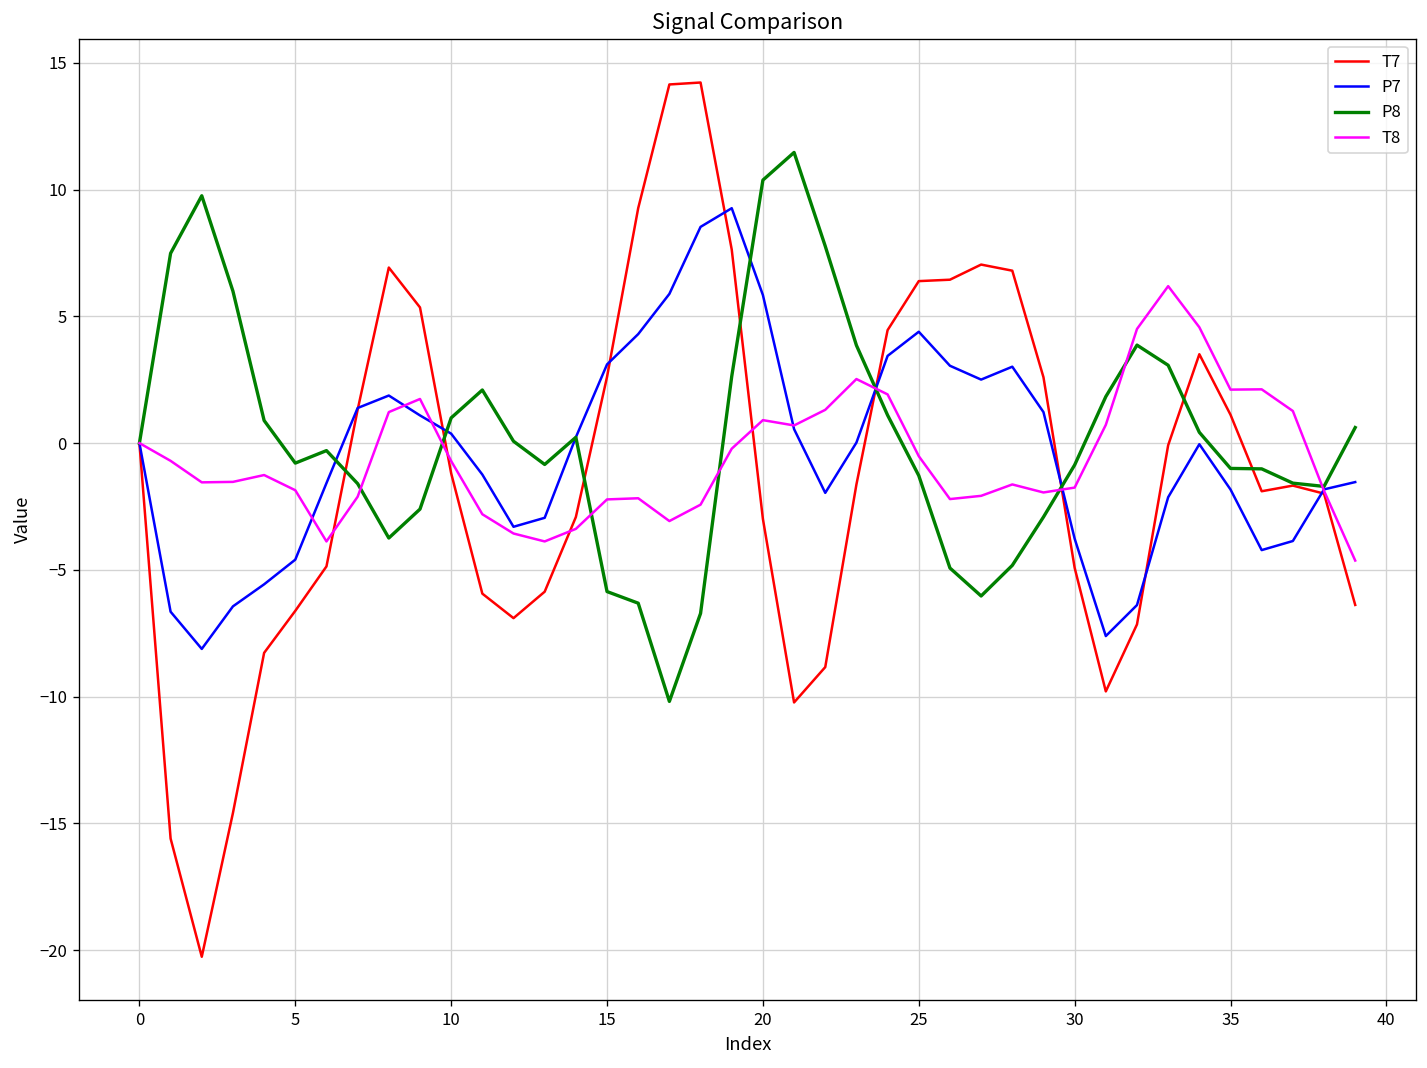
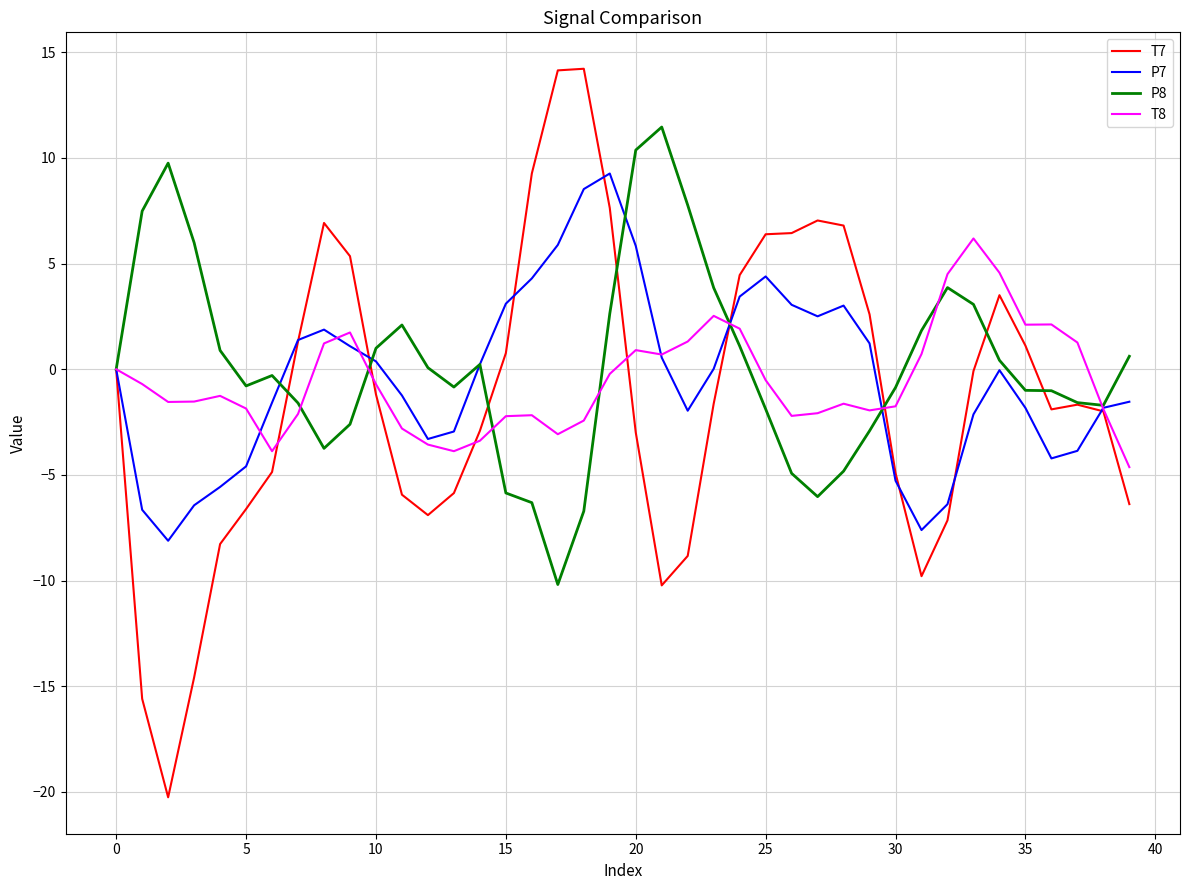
  {
    "T7": {
      "5": -6.6,
      "10": -1.2,
-     "15": 2.6,
+     "15": 0.8,
      "20": -3.0,
      "25": 6.4,
      "30": -4.9,
      "35": 1.1
    },
    "P7": {
      "5": -4.6,
      "10": 0.4,
      "15": 3.1,
      "20": 5.8,
      "25": 4.4,
-     "30": -3.8,
+     "30": -5.3,
      "35": -1.8
    },
    "P8": {
      "5": -0.8,
      "10": 1.0,
      "15": -5.9,
      "20": 10.4,
-     "25": -1.3,
+     "25": -1.9,
      "30": -0.9,
      "35": -1.0
    },
    "T8": {
      "5": -1.9,
      "10": -0.7,
      "15": -2.2,
      "20": 0.9,
      "25": -0.5,
      "30": -1.8,
      "35": 2.1
    }
  }
